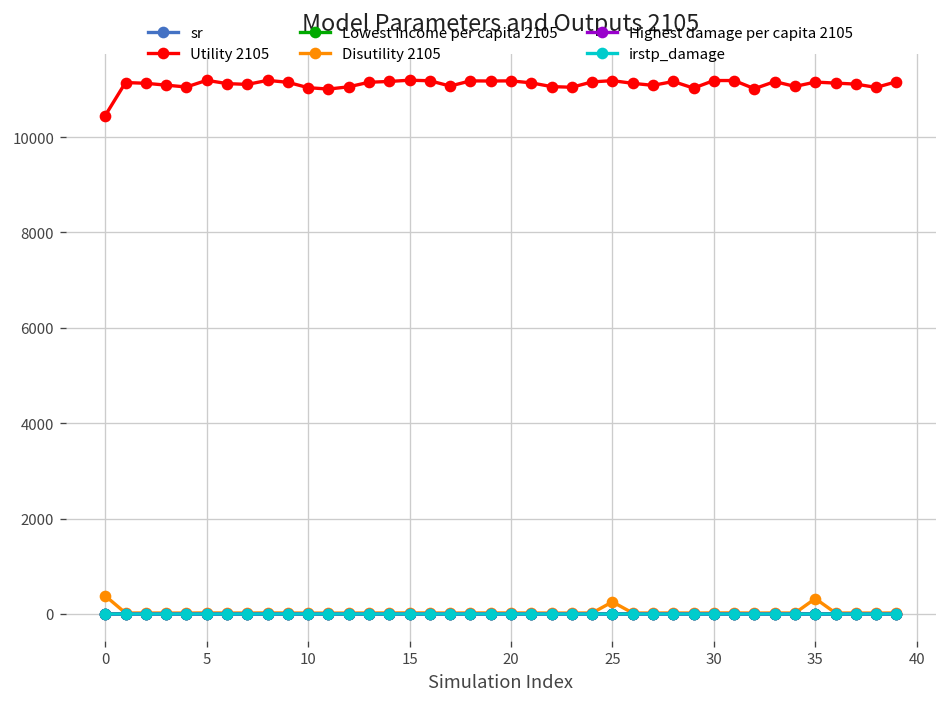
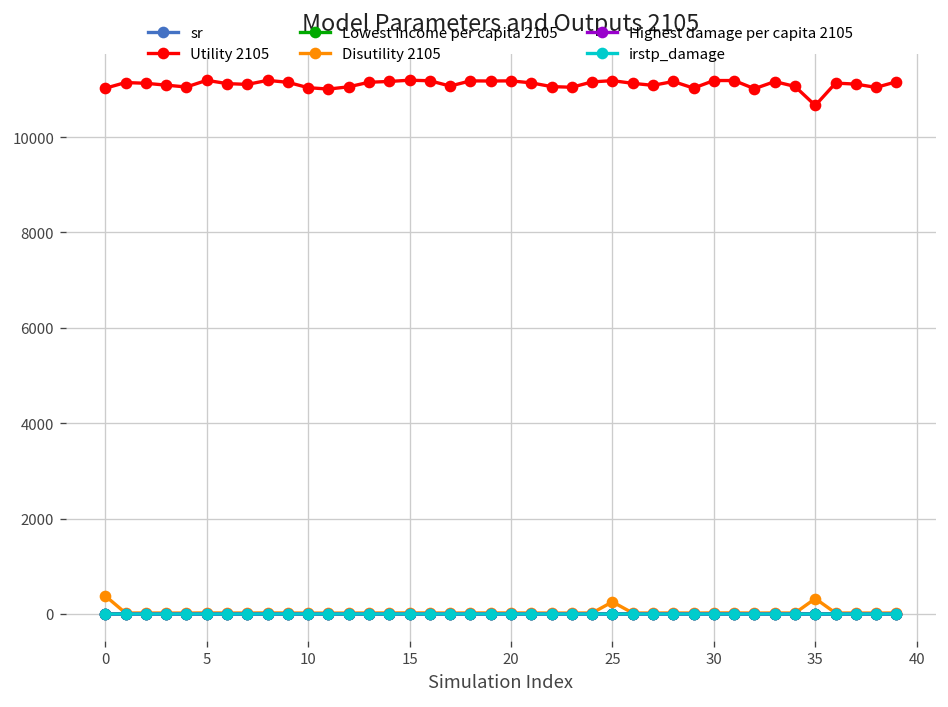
  {
    "irstp_damage": {
      "0": 0,
      "25": 0,
      "35": 0
    },
    "Utility 2105": {
-     "0": 10500,
+     "0": 11000,
      "5": 11200,
      "10": 11000,
      "15": 11200,
      "20": 11200,
      "25": 11200,
      "30": 11200,
-     "35": 11200
+     "35": 10700
    },
    "Disutility 2105": {
      "0": 400,
      "25": 300,
      "35": 300
    }
  }
